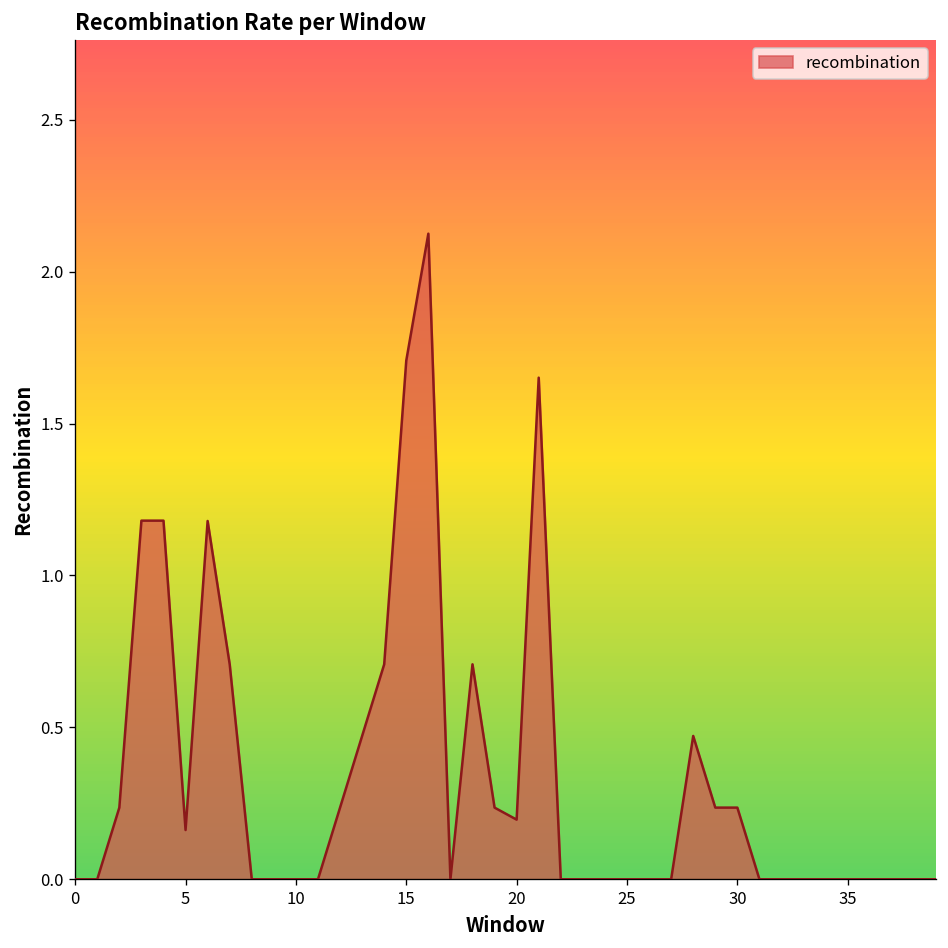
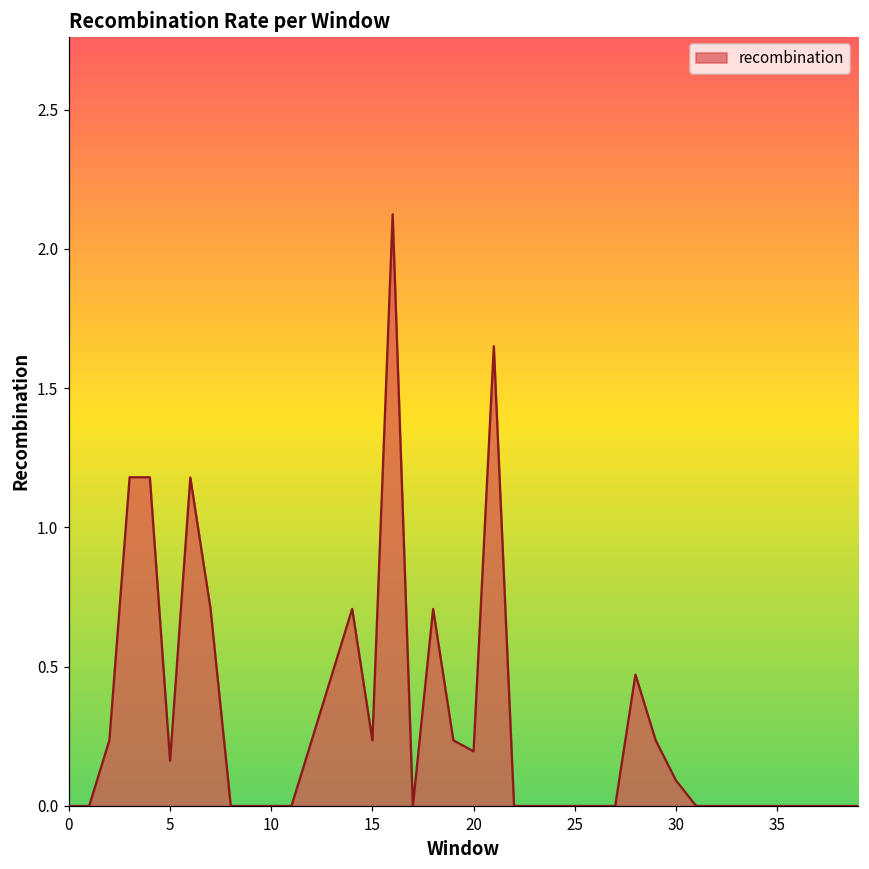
  {
    "0": 0.00,
    "5": 0.16,
    "10": 0.00,
-   "15": 1.71,
+   "15": 0.24,
    "20": 0.20,
    "25": 0.00,
-   "30": 0.24,
+   "30": 0.09,
    "35": 0.00
  }
